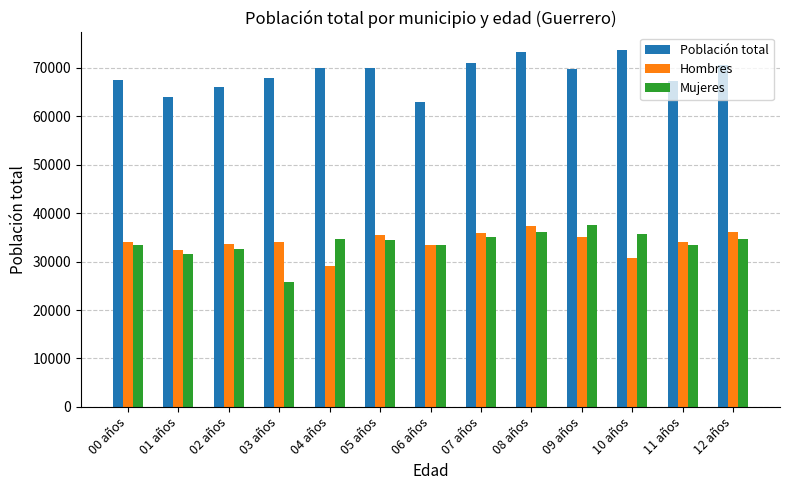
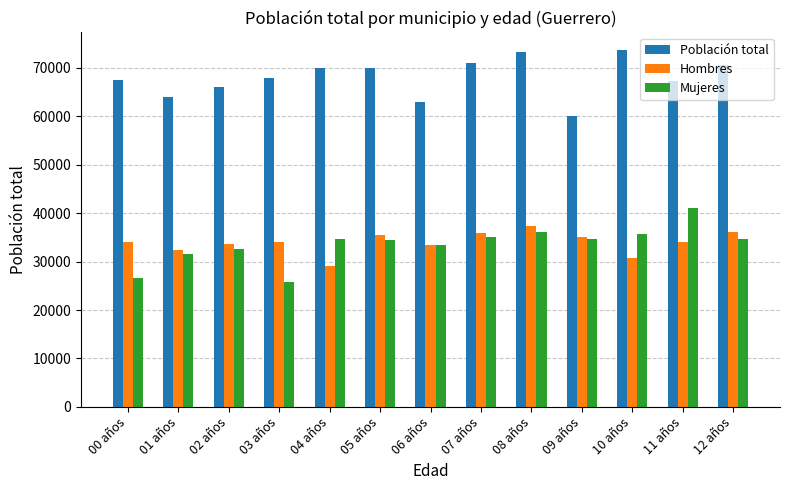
  {
    "Población total": {
      "00 años": 67000,
      "01 años": 64000,
      "02 años": 66000,
      "03 años": 68000,
      "04 años": 70000,
      "05 años": 70000,
      "06 años": 63000,
      "07 años": 71000,
      "08 años": 73000,
-     "09 años": 70000,
+     "09 años": 60000,
      "10 años": 74000
    },
    "Hombres": {
      "00 años": 34000,
      "01 años": 32000,
      "02 años": 34000,
      "03 años": 34000,
      "04 años": 29000,
      "05 años": 35000,
      "06 años": 33000,
      "07 años": 36000,
      "08 años": 37000,
      "09 años": 35000,
      "10 años": 31000,
      "11 años": 34000,
      "12 años": 36000
    },
    "Mujeres": {
-     "00 años": 33000,
+     "00 años": 27000,
      "01 años": 32000,
      "02 años": 33000,
      "03 años": 26000,
      "04 años": 35000,
      "05 años": 34000,
      "06 años": 33000,
      "07 años": 35000,
      "08 años": 36000,
-     "09 años": 38000,
+     "09 años": 35000,
      "10 años": 36000,
-     "11 años": 33000,
+     "11 años": 41000,
      "12 años": 35000
    }
  }
